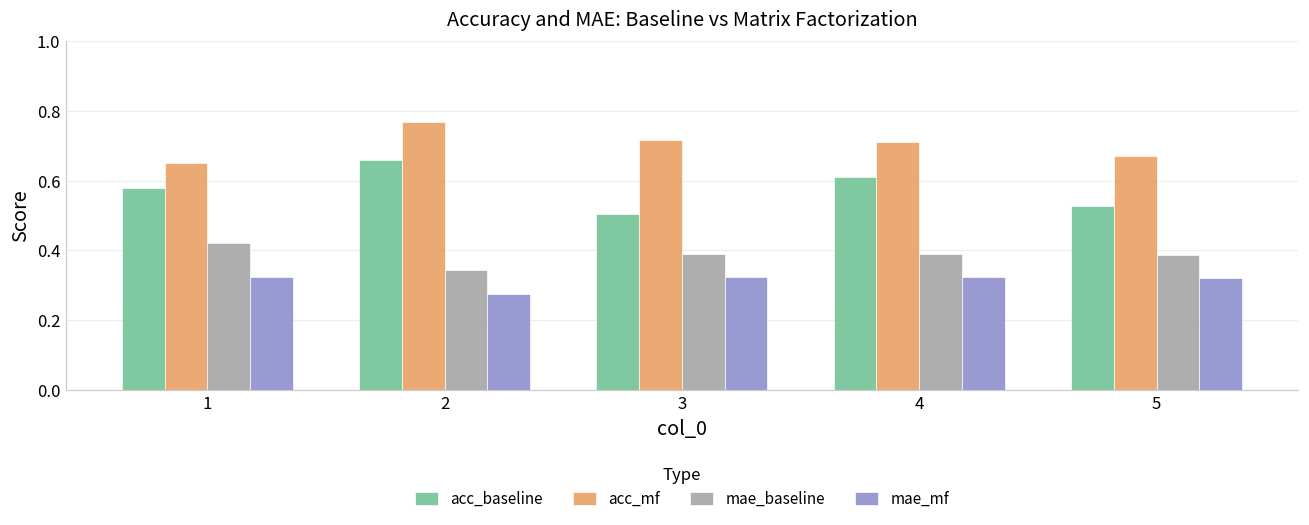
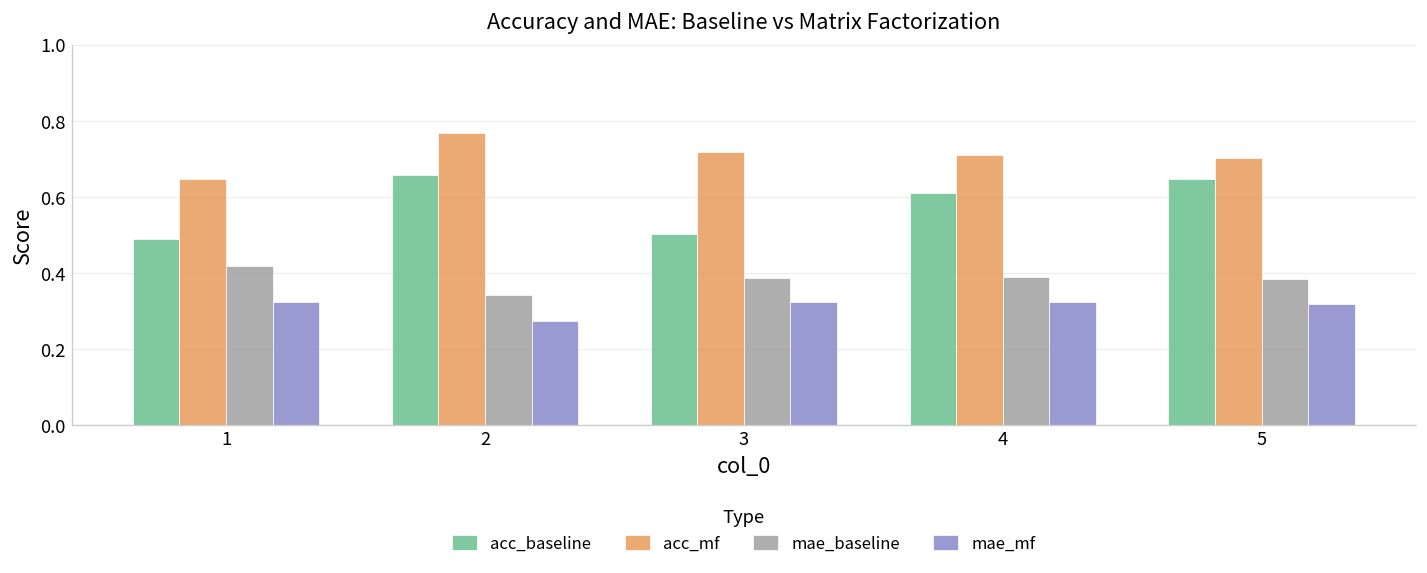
  {
    "acc_baseline": {
-     "1": 0.58,
+     "1": 0.49,
      "2": 0.66,
      "3": 0.50,
      "4": 0.61,
-     "5": 0.53
+     "5": 0.65
    },
    "acc_mf": {
      "1": 0.65,
      "2": 0.77,
      "3": 0.72,
      "4": 0.71,
-     "5": 0.67
+     "5": 0.70
    }
  }
